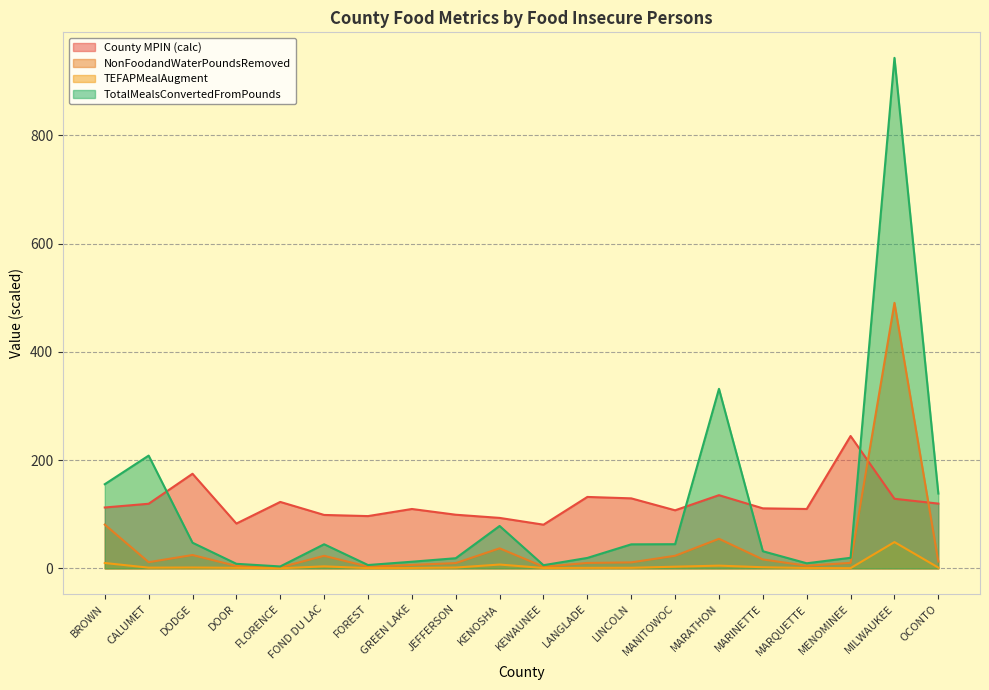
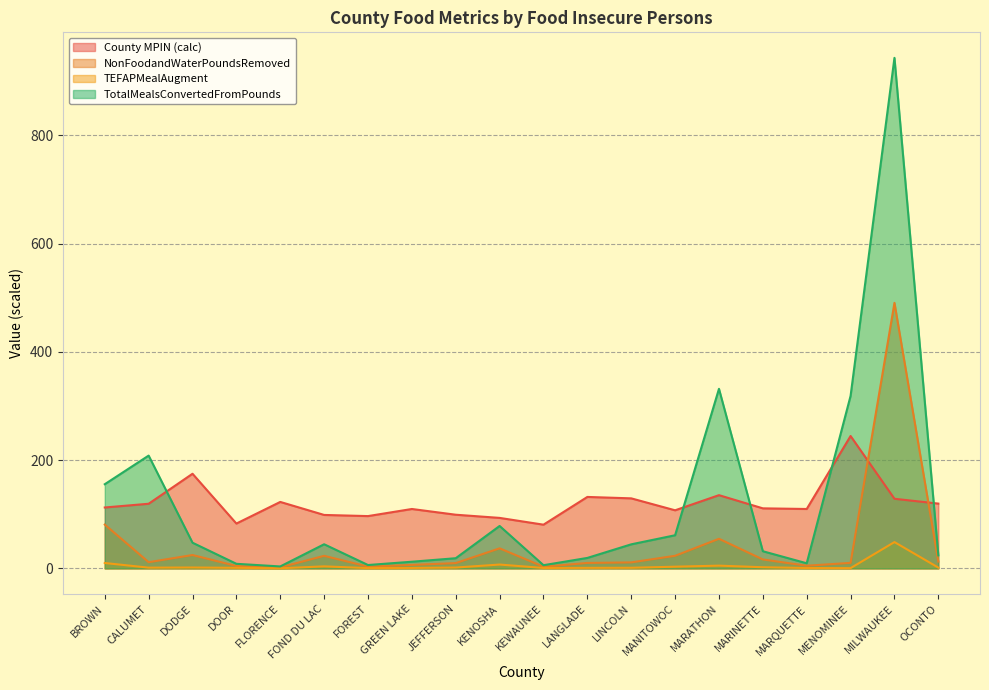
  {
    "TotalMealsConvertedFromPounds": {
      "BROWN": 160,
      "CALUMET": 210,
      "DODGE": 50,
      "FOND DU LAC": 40,
      "GREEN LAKE": 10,
      "JEFFERSON": 20,
      "KENOSHA": 80,
      "LANGLADE": 20,
      "LINCOLN": 40,
-     "MANITOWOC": 40,
+     "MANITOWOC": 60,
      "MARATHON": 330,
      "MARINETTE": 30,
-     "MENOMINEE": 20,
+     "MENOMINEE": 320,
      "MILWAUKEE": 940,
-     "OCONTO": 140
+     "OCONTO": 20
    }
  }
